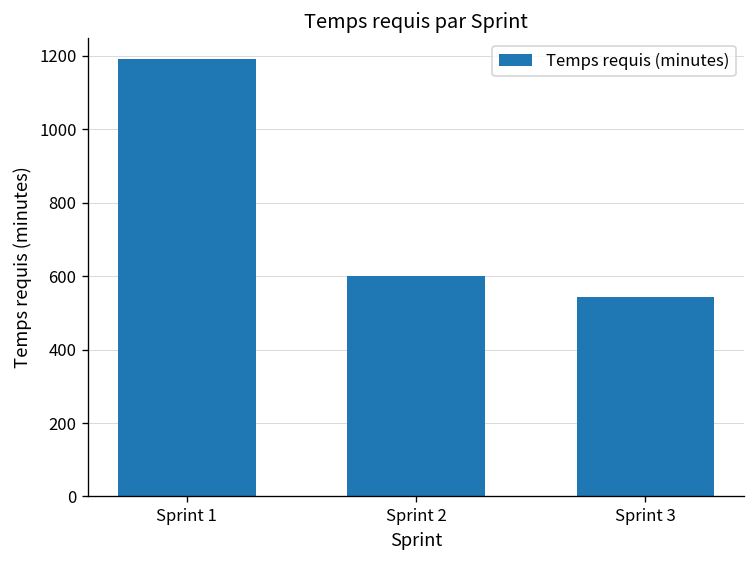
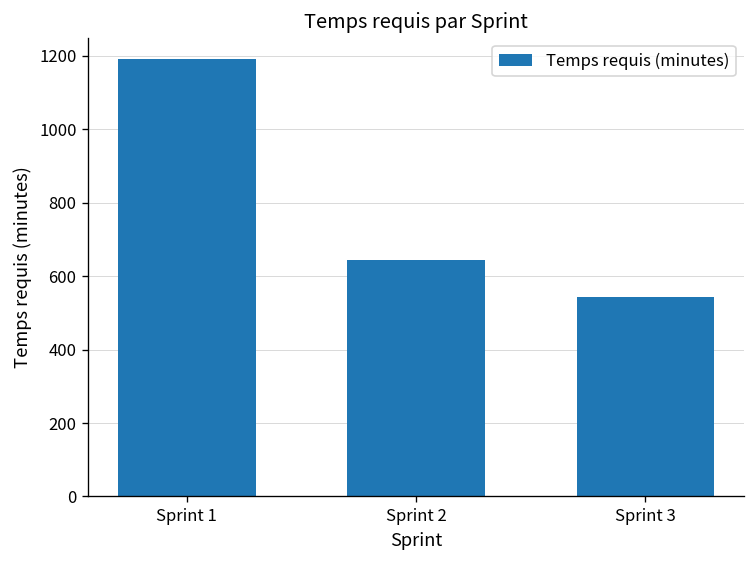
  {
    "Sprint 1": 1190,
-   "Sprint 2": 600,
+   "Sprint 2": 650,
    "Sprint 3": 540
  }
